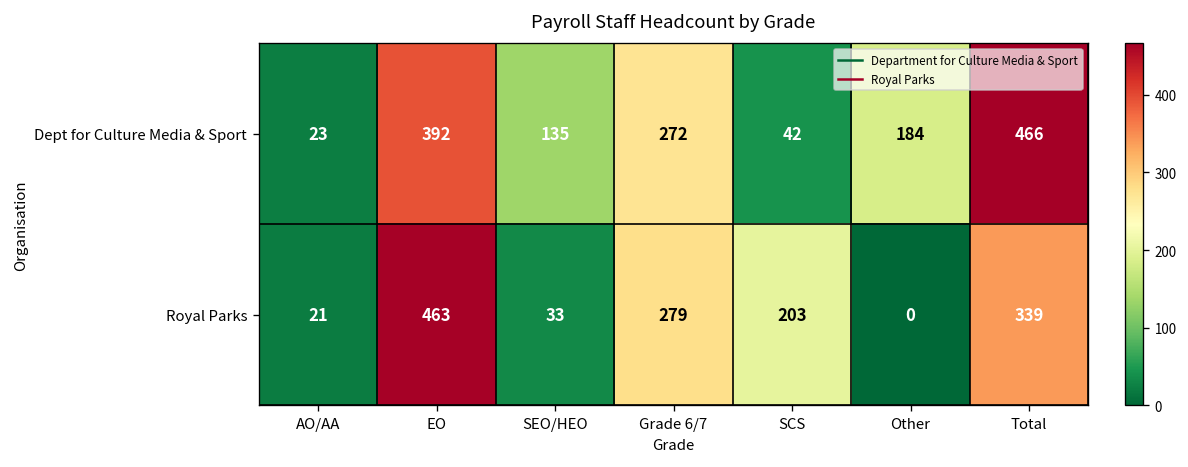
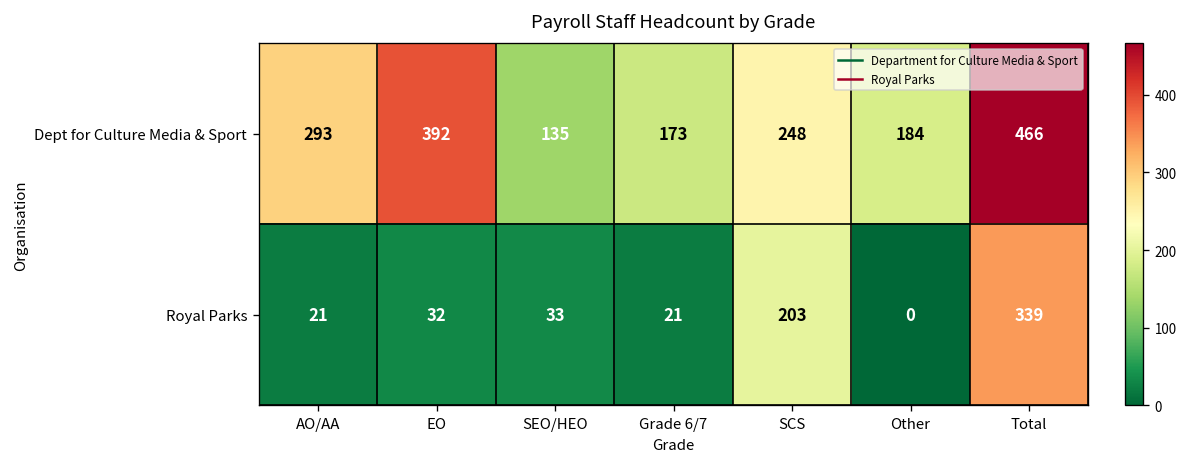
  {
    "Dept for Culture Media & Sport": {
-     "AO/AA": 23,
+     "AO/AA": 293,
      "EO": 392,
      "SEO/HEO": 135,
-     "Grade 6/7": 272,
-     "SCS": 42,
+     "Grade 6/7": 173,
+     "SCS": 248,
      "Other": 184,
      "Total": 466
    },
    "Royal Parks": {
      "AO/AA": 21,
-     "EO": 463,
+     "EO": 32,
      "SEO/HEO": 33,
-     "Grade 6/7": 279,
+     "Grade 6/7": 21,
      "SCS": 203,
      "Other": 0,
      "Total": 339
    }
  }
